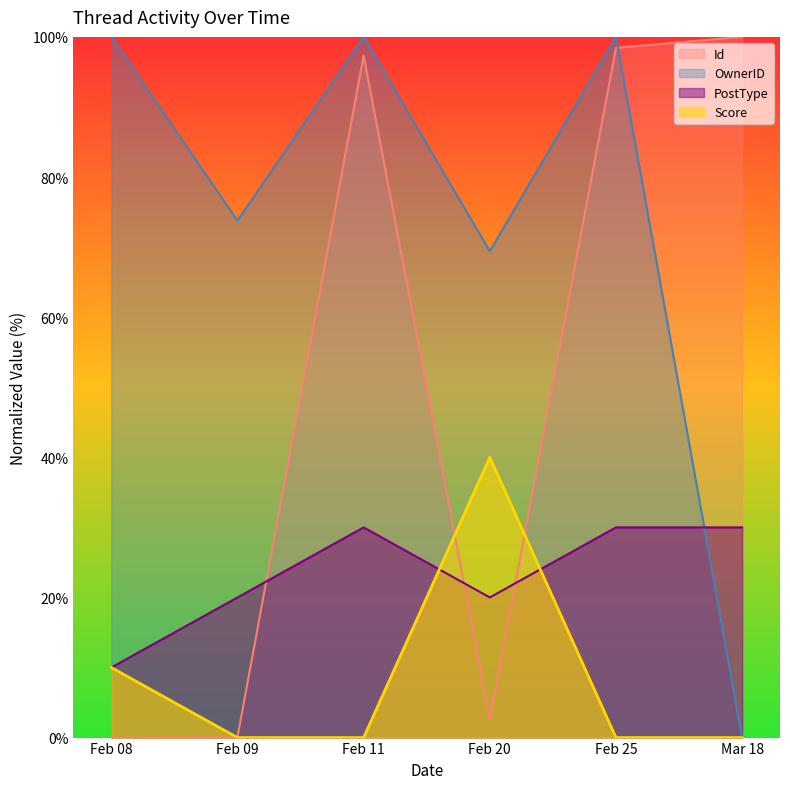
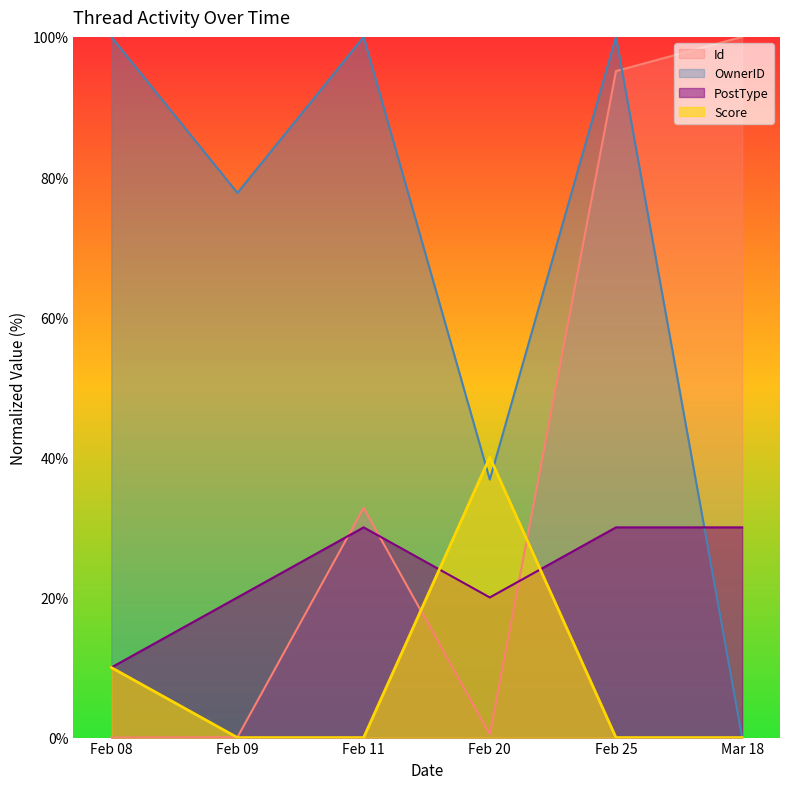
  {
    "Id": {
      "Feb 08": "0%",
-     "Feb 11": "97%",
-     "Feb 20": "3%",
-     "Feb 25": "98%",
+     "Feb 11": "33%",
+     "Feb 20": "0%",
+     "Feb 25": "95%",
      "Mar 18": "100%"
    },
    "OwnerID": {
      "Feb 08": "100%",
-     "Feb 09": "74%",
+     "Feb 09": "78%",
      "Feb 11": "100%",
-     "Feb 20": "69%",
+     "Feb 20": "37%",
      "Feb 25": "100%"
    },
    "PostType": {
      "Feb 09": "20%",
      "Feb 11": "30%",
      "Feb 20": "20%",
      "Feb 25": "30%",
      "Mar 18": "30%"
    },
    "Score": {
      "Feb 11": "0%",
      "Feb 20": "40%",
      "Feb 25": "0%"
    }
  }
